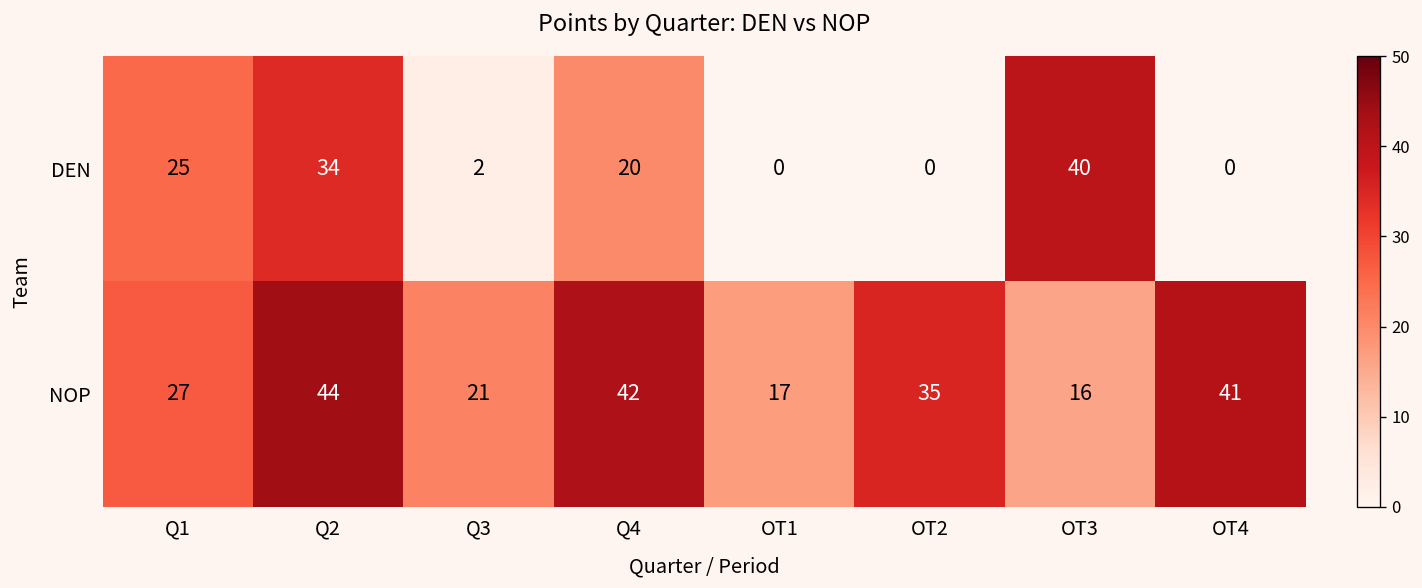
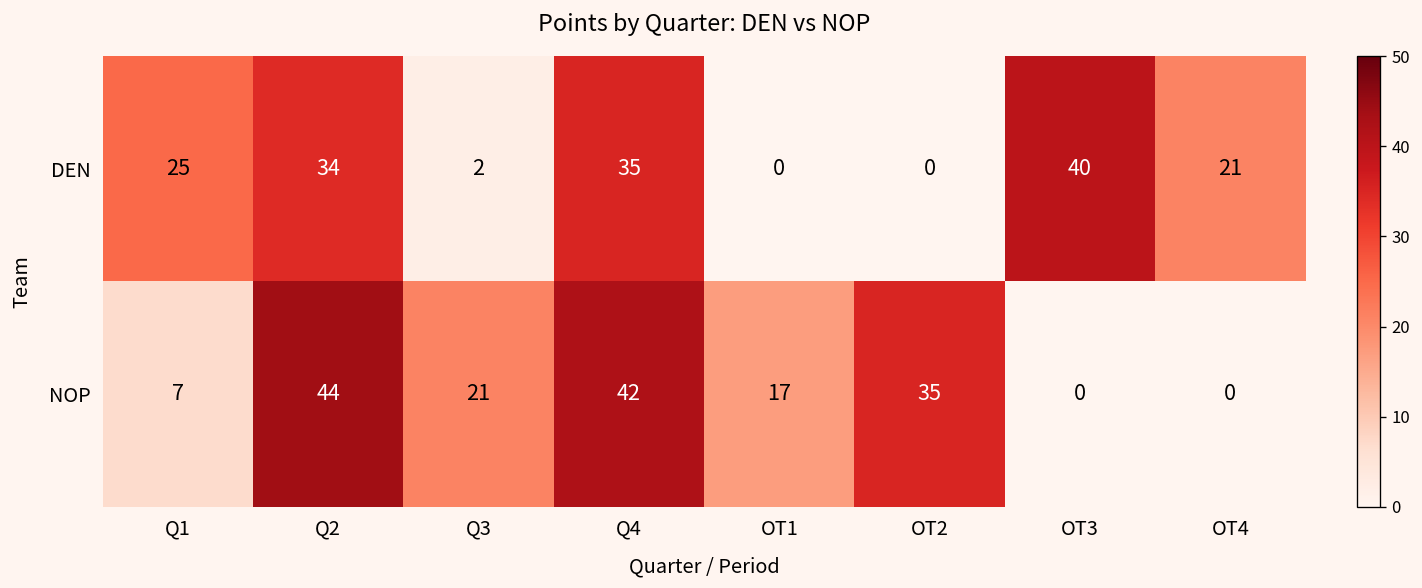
  {
    "DEN": {
      "Q1": 25,
      "Q2": 34,
      "Q3": 2,
-     "Q4": 20,
+     "Q4": 35,
      "OT1": 0,
      "OT2": 0,
      "OT3": 40,
-     "OT4": 0
+     "OT4": 21
    },
    "NOP": {
-     "Q1": 27,
+     "Q1": 7,
      "Q2": 44,
      "Q3": 21,
      "Q4": 42,
      "OT1": 17,
      "OT2": 35,
-     "OT3": 16,
-     "OT4": 41
+     "OT3": 0,
+     "OT4": 0
    }
  }
